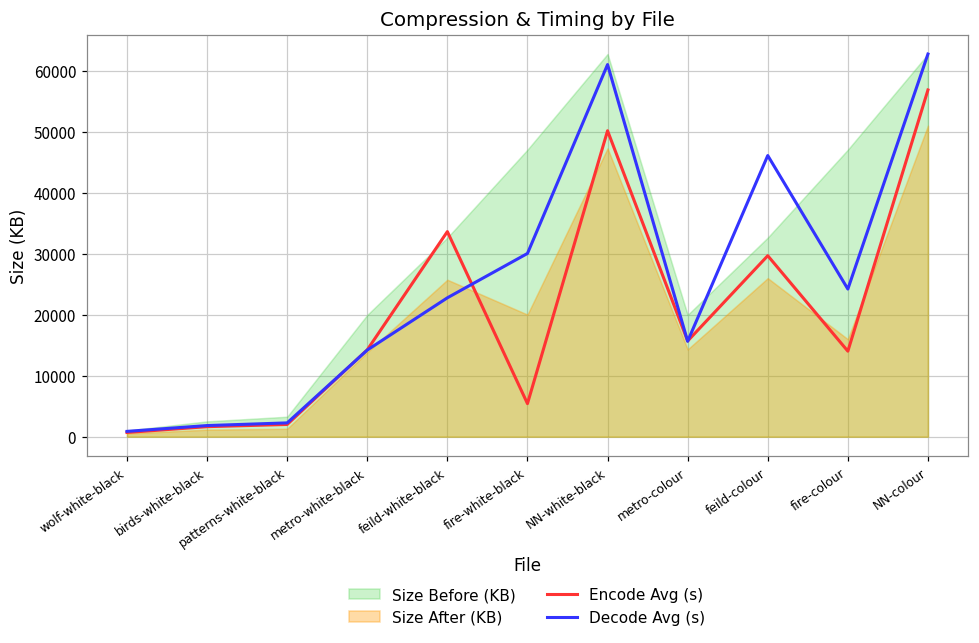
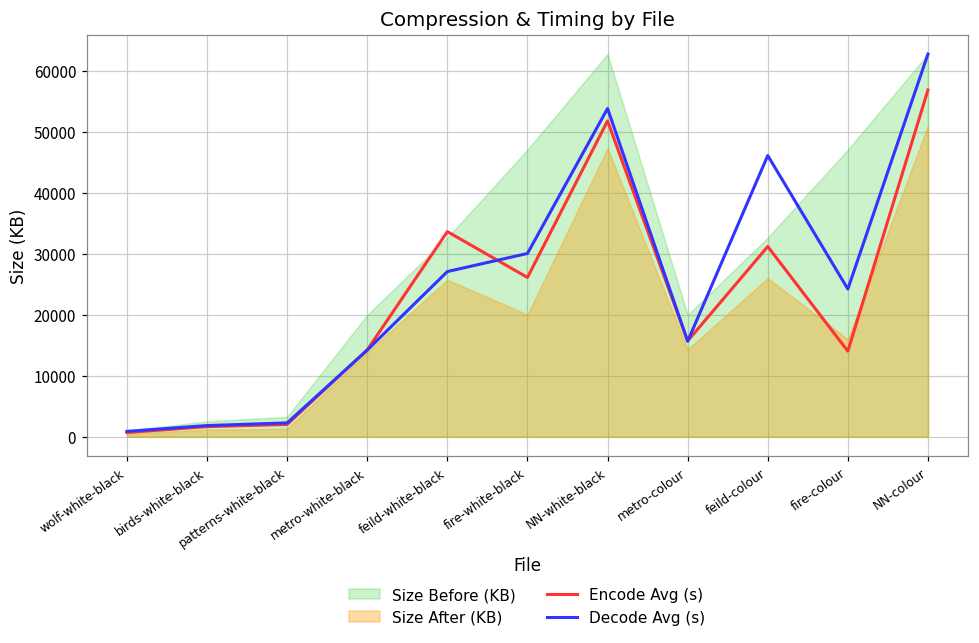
  {
    "Size Before (KB)": {
      "birds-white-black": 3000,
      "patterns-white-black": 3000,
      "metro-white-black": 20000,
      "feild-white-black": 33000,
      "fire-white-black": 47000,
      "NN-white-black": 63000,
      "metro-colour": 20000,
      "feild-colour": 33000,
      "fire-colour": 47000
    },
    "Encode Avg (s)": {
      "feild-white-black": 34000,
-     "fire-white-black": 5000,
-     "NN-white-black": 50000,
-     "feild-colour": 30000,
+     "fire-white-black": 26000,
+     "NN-white-black": 52000,
+     "feild-colour": 31000,
      "fire-colour": 14000,
      "NN-colour": 57000
    },
    "Size After (KB)": {
      "birds-white-black": 1000,
      "patterns-white-black": 1000,
      "feild-white-black": 26000,
      "fire-white-black": 20000,
      "NN-white-black": 47000,
      "metro-colour": 14000,
      "feild-colour": 26000,
      "fire-colour": 16000,
      "NN-colour": 51000
    },
    "Decode Avg (s)": {
-     "feild-white-black": 23000,
+     "feild-white-black": 27000,
      "fire-white-black": 30000,
-     "NN-white-black": 61000,
+     "NN-white-black": 54000,
      "feild-colour": 46000,
      "fire-colour": 24000
    }
  }
